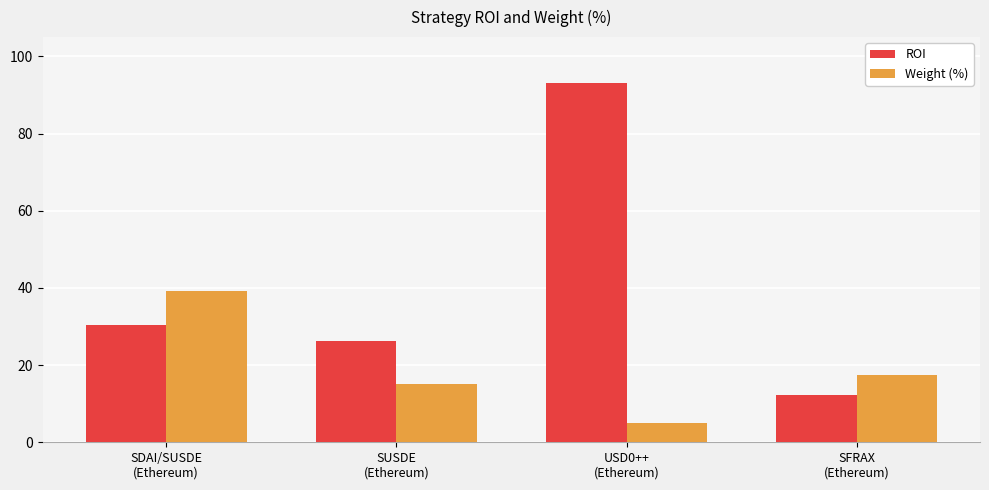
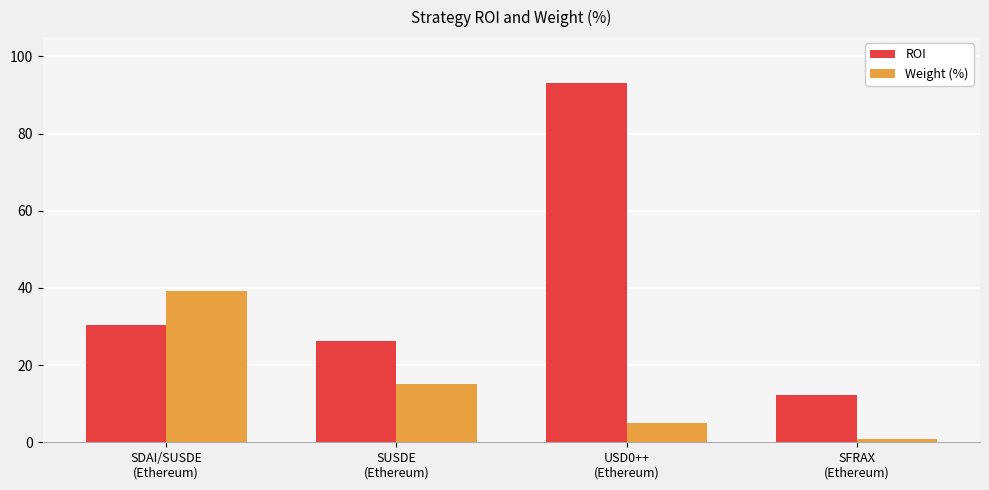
  {
    "ROI": {
      "SDAI/SUSDE (Ethereum)": 30,
      "SUSDE (Ethereum)": 26,
      "USD0++ (Ethereum)": 93,
      "SFRAX (Ethereum)": 12
    },
    "Weight (%)": {
      "SDAI/SUSDE (Ethereum)": 39,
      "SUSDE (Ethereum)": 15,
      "USD0++ (Ethereum)": 5,
-     "SFRAX (Ethereum)": 17
+     "SFRAX (Ethereum)": 1
    }
  }
